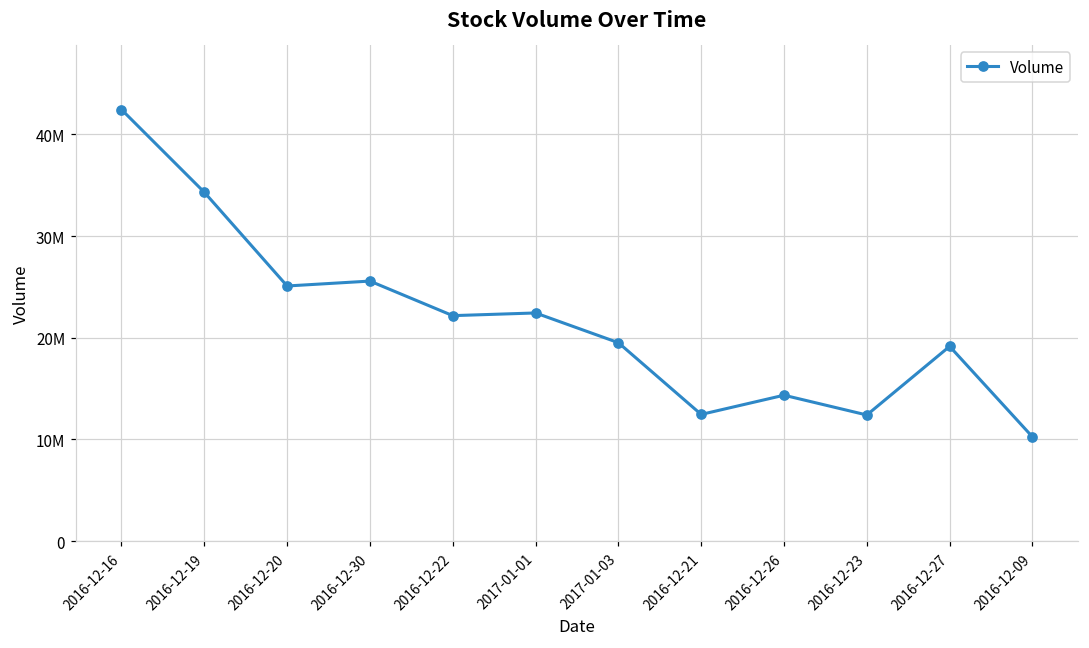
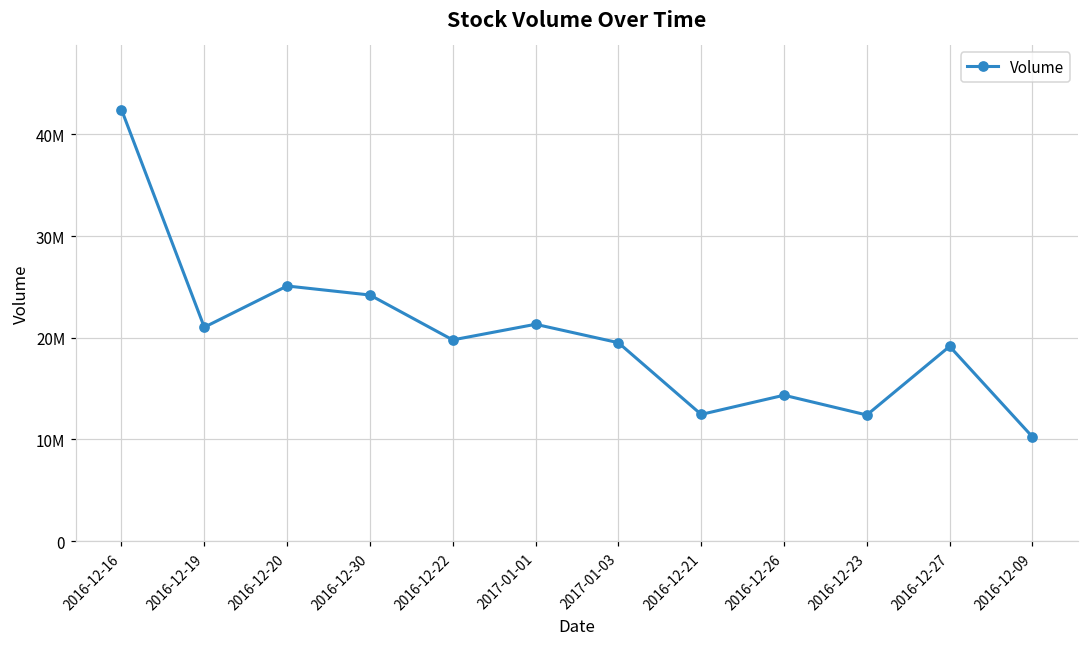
  {
    "2016-12-16": 42000000,
-   "2016-12-19": 34000000,
+   "2016-12-19": 21000000,
    "2016-12-20": 25000000,
-   "2016-12-30": 26000000,
-   "2016-12-22": 22000000,
-   "2017-01-01": 22000000,
+   "2016-12-30": 24000000,
+   "2016-12-22": 20000000,
+   "2017-01-01": 21000000,
    "2017-01-03": 20000000,
    "2016-12-21": 12000000,
    "2016-12-26": 14000000,
    "2016-12-23": 12000000,
    "2016-12-27": 19000000,
    "2016-12-09": 10000000
  }
